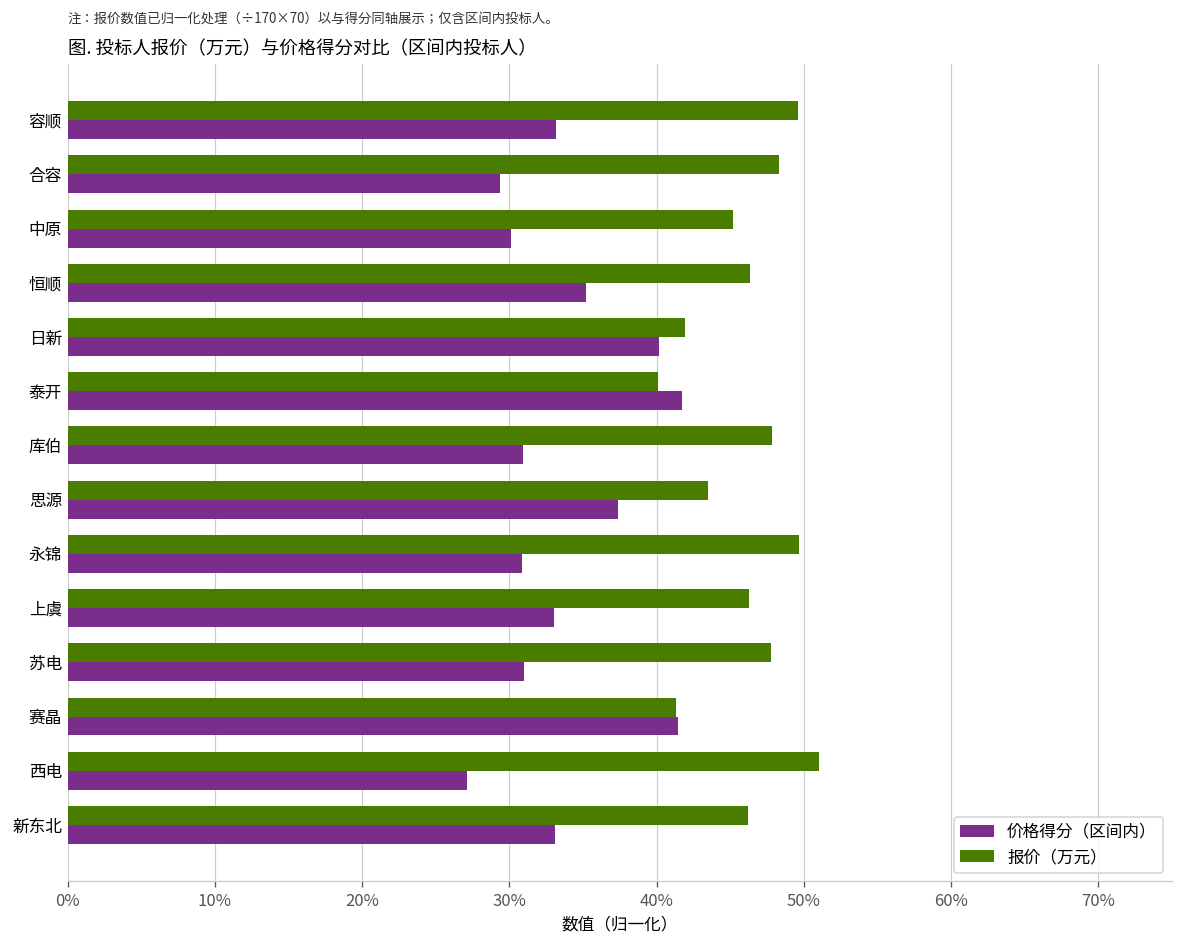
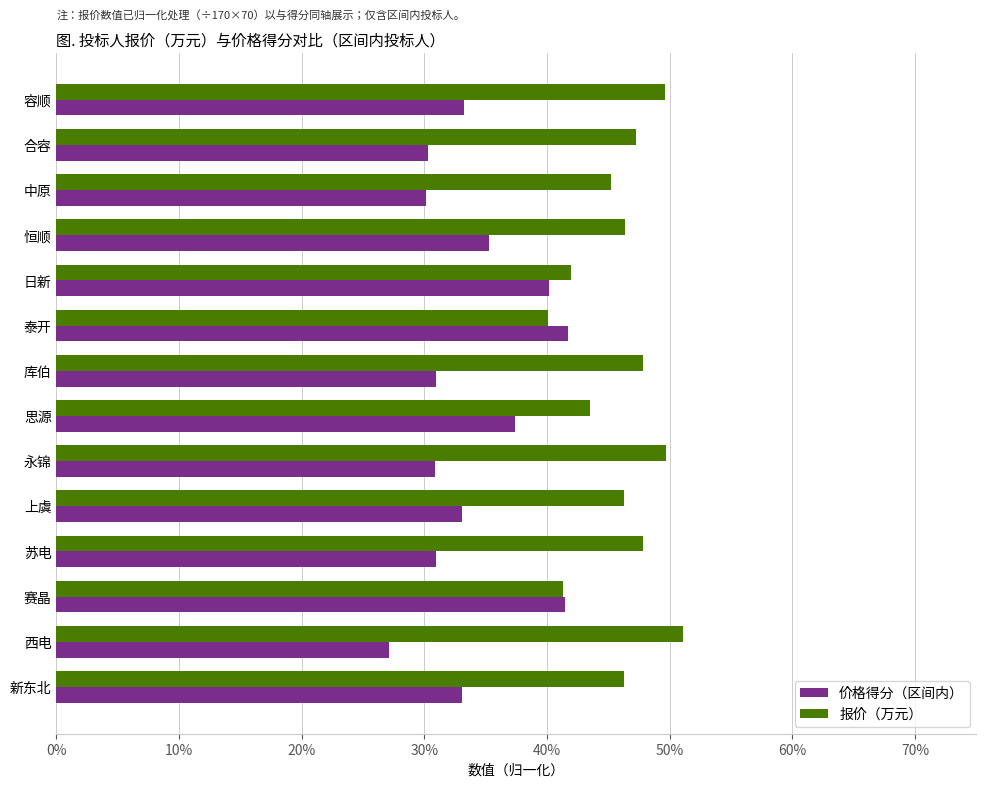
  {
    "价格得分（区间内）": {
      "容顺": "33.2%",
-     "合容": "29.4%",
+     "合容": "30.3%",
      "中原": "30.1%",
      "恒顺": "35.2%",
      "日新": "40.2%",
      "泰开": "41.7%",
      "库伯": "30.9%",
      "思源": "37.4%",
      "永锦": "30.8%",
      "上虞": "33.0%",
      "苏电": "31.0%",
      "赛晶": "41.5%",
      "西电": "27.1%",
      "新东北": "33.1%"
    },
    "报价（万元）": {
      "容顺": "49.6%",
-     "合容": "48.3%",
+     "合容": "47.2%",
      "中原": "45.2%",
      "恒顺": "46.4%",
      "日新": "42.0%",
      "泰开": "40.1%",
      "库伯": "47.8%",
      "思源": "43.5%",
      "永锦": "49.7%",
      "上虞": "46.3%",
      "苏电": "47.8%",
      "赛晶": "41.3%",
      "西电": "51.1%",
      "新东北": "46.2%"
    }
  }
